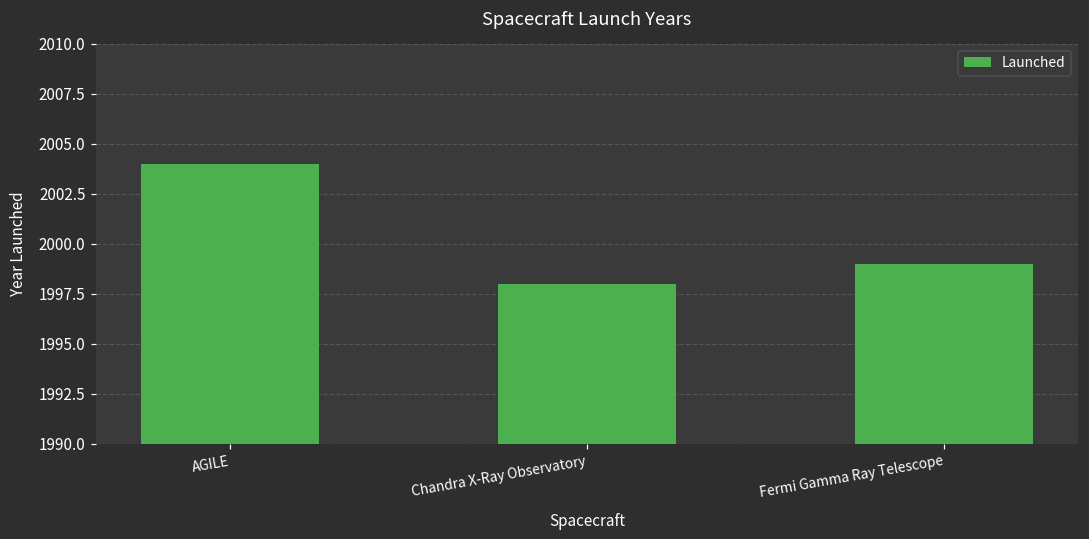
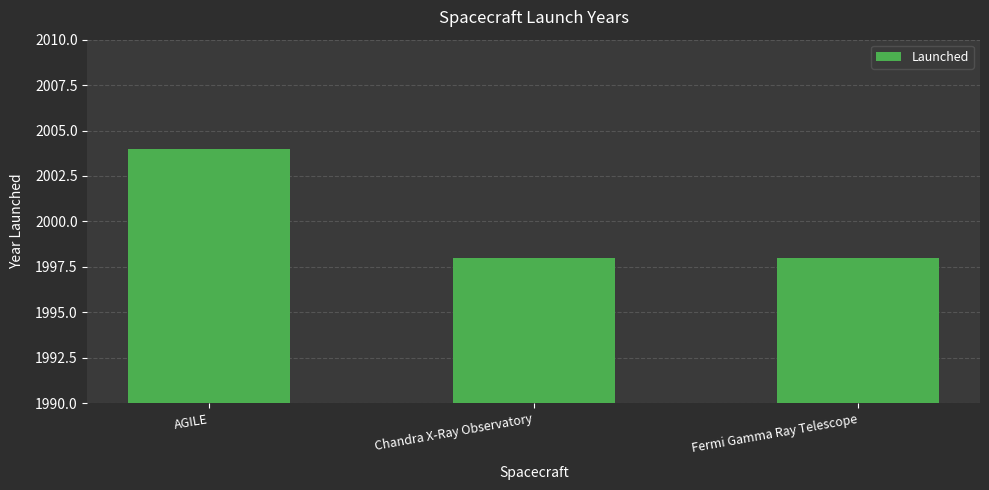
  {
    "AGILE": 2004,
    "Chandra X-Ray Observatory": 1998,
-   "Fermi Gamma Ray Telescope": 1999
+   "Fermi Gamma Ray Telescope": 1998
  }
